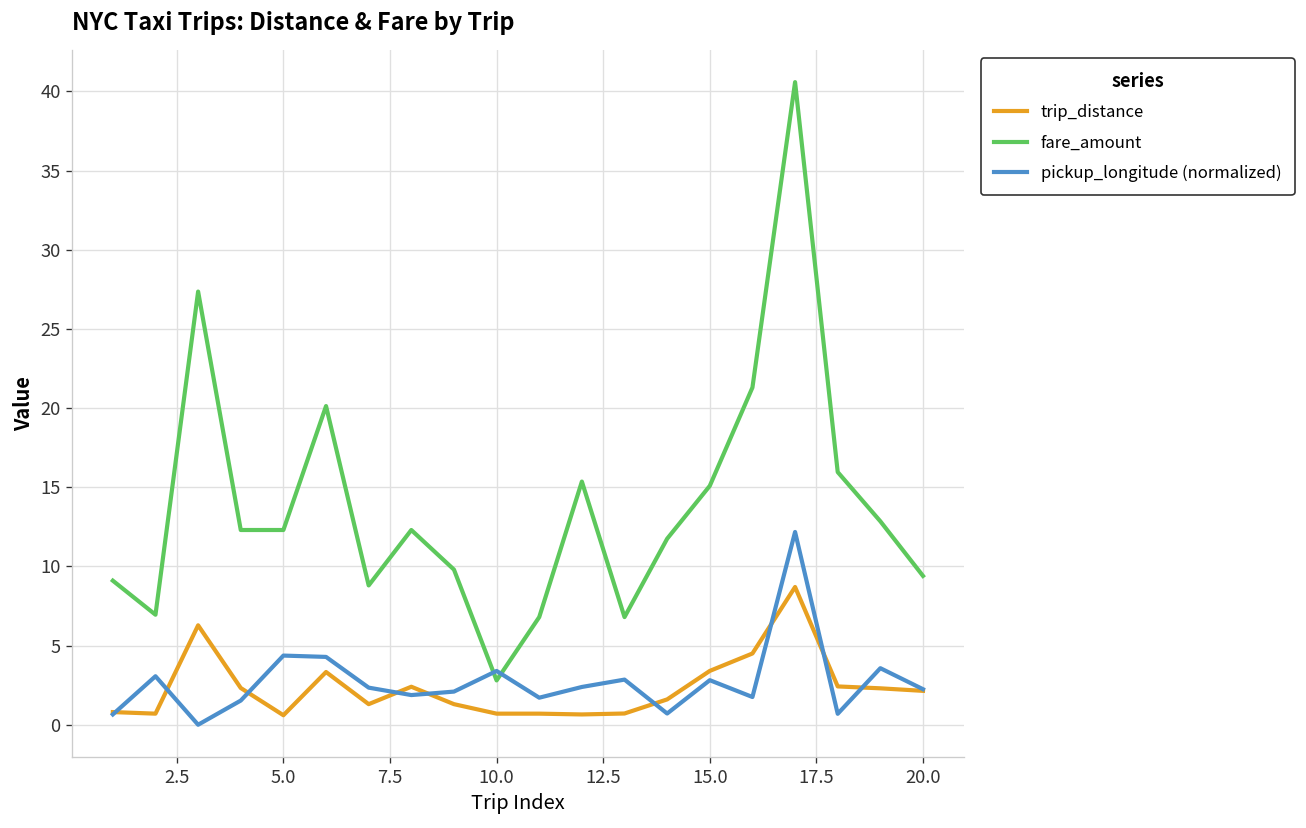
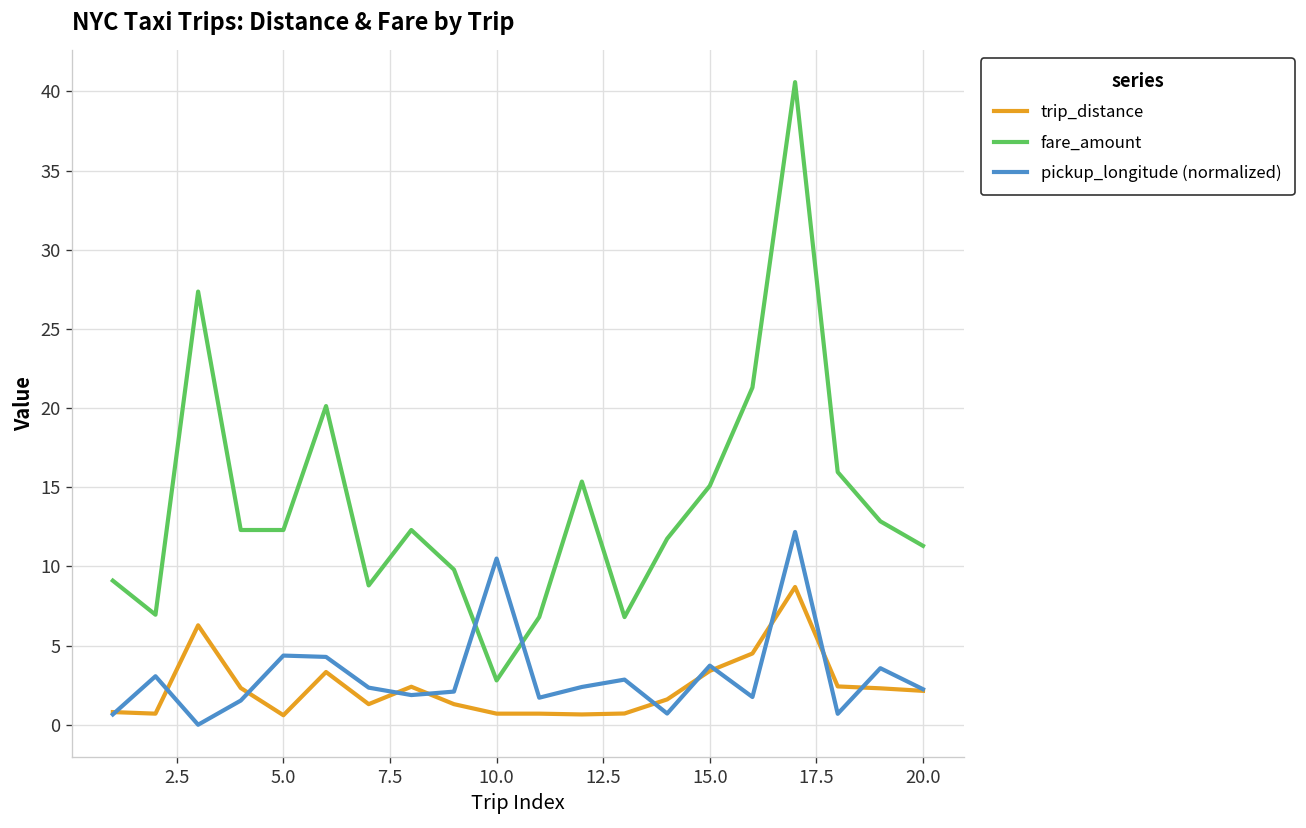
  {
    "trip_distance": {
      "5.0": 0.6,
      "10.0": 0.7,
      "15.0": 3.4
    },
    "fare_amount": {
      "5.0": 12.3,
      "10.0": 2.8,
      "15.0": 15.1,
-     "20.0": 9.4
+     "20.0": 11.3
    },
    "pickup_longitude (normalized)": {
      "5.0": 4.4,
-     "10.0": 3.4,
-     "15.0": 2.8
+     "10.0": 10.5,
+     "15.0": 3.7
    }
  }
